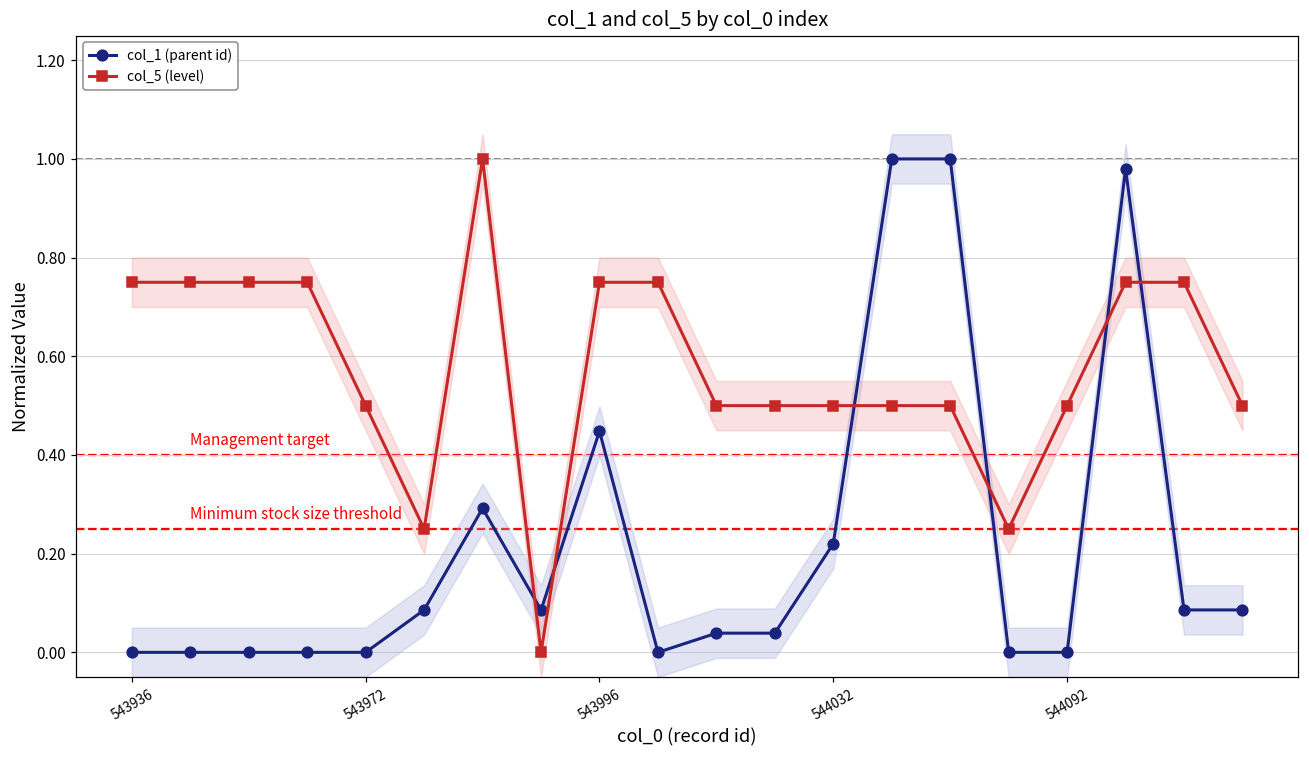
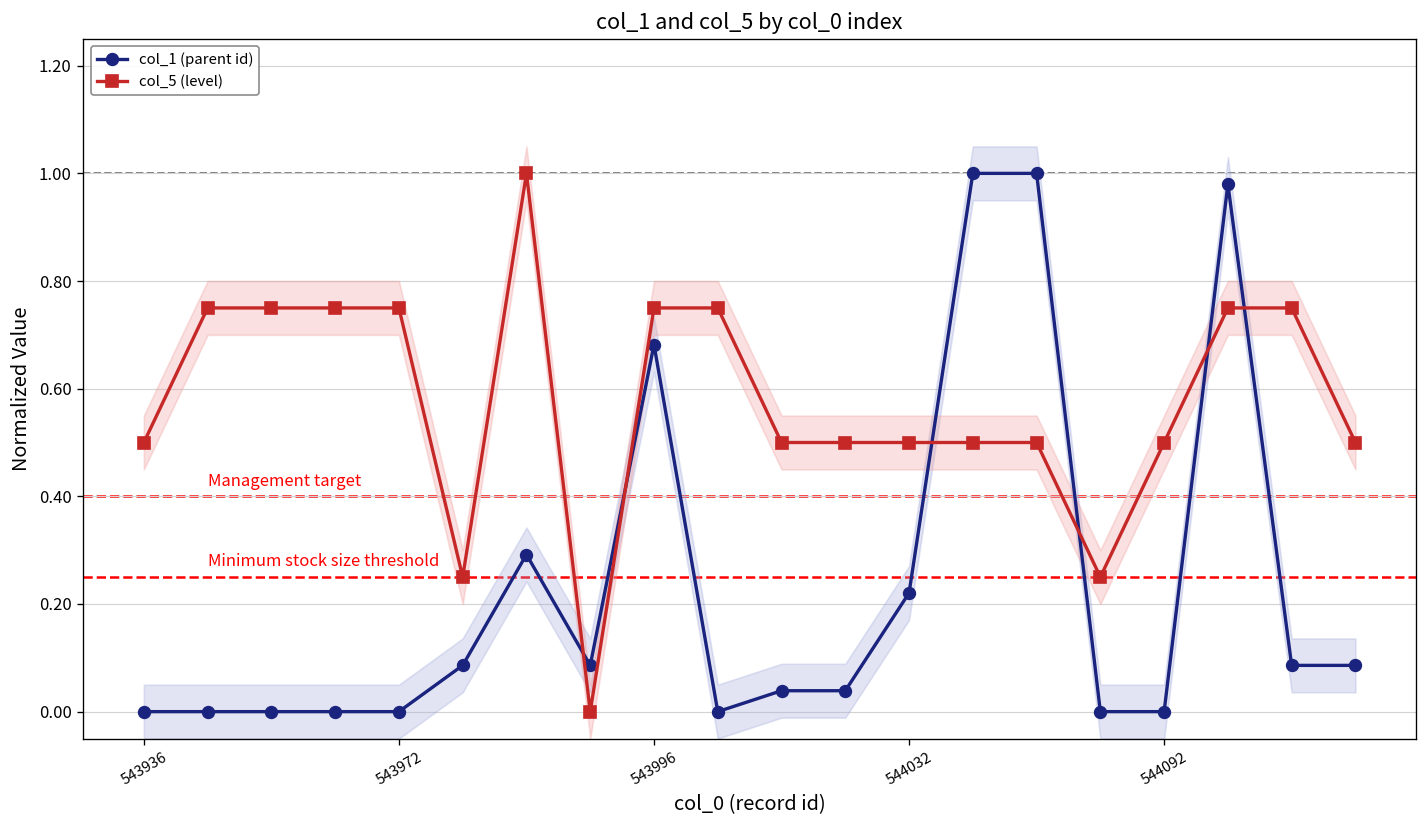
  {
    "col_1 (parent id)": {
      "543936": 0.00,
      "543972": 0.00,
-     "543996": 0.45,
+     "543996": 0.68,
      "544032": 0.22,
      "544092": 0.00
    },
    "col_5 (level)": {
-     "543936": 0.75,
-     "543972": 0.50,
+     "543936": 0.50,
+     "543972": 0.75,
      "543996": 0.75,
      "544032": 0.50,
      "544092": 0.50
    }
  }
